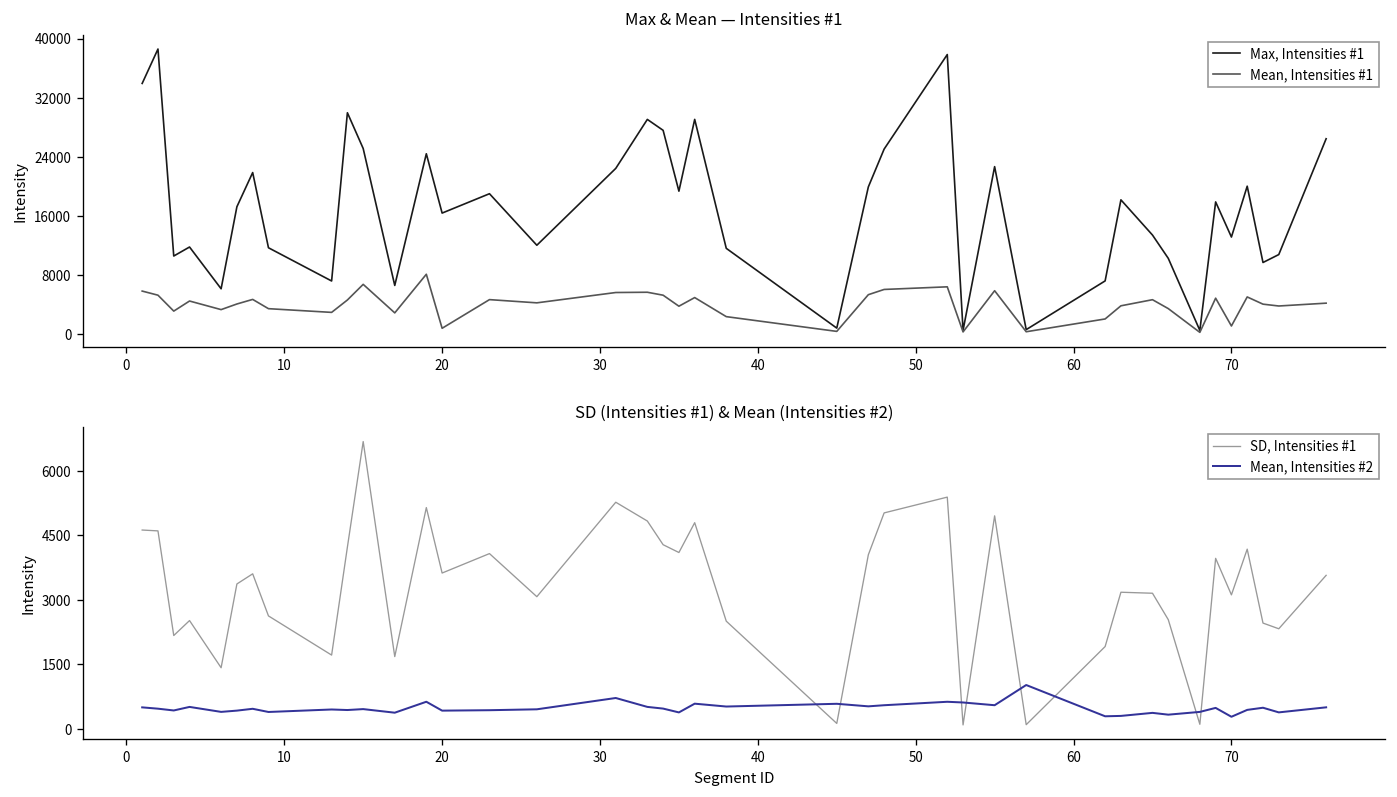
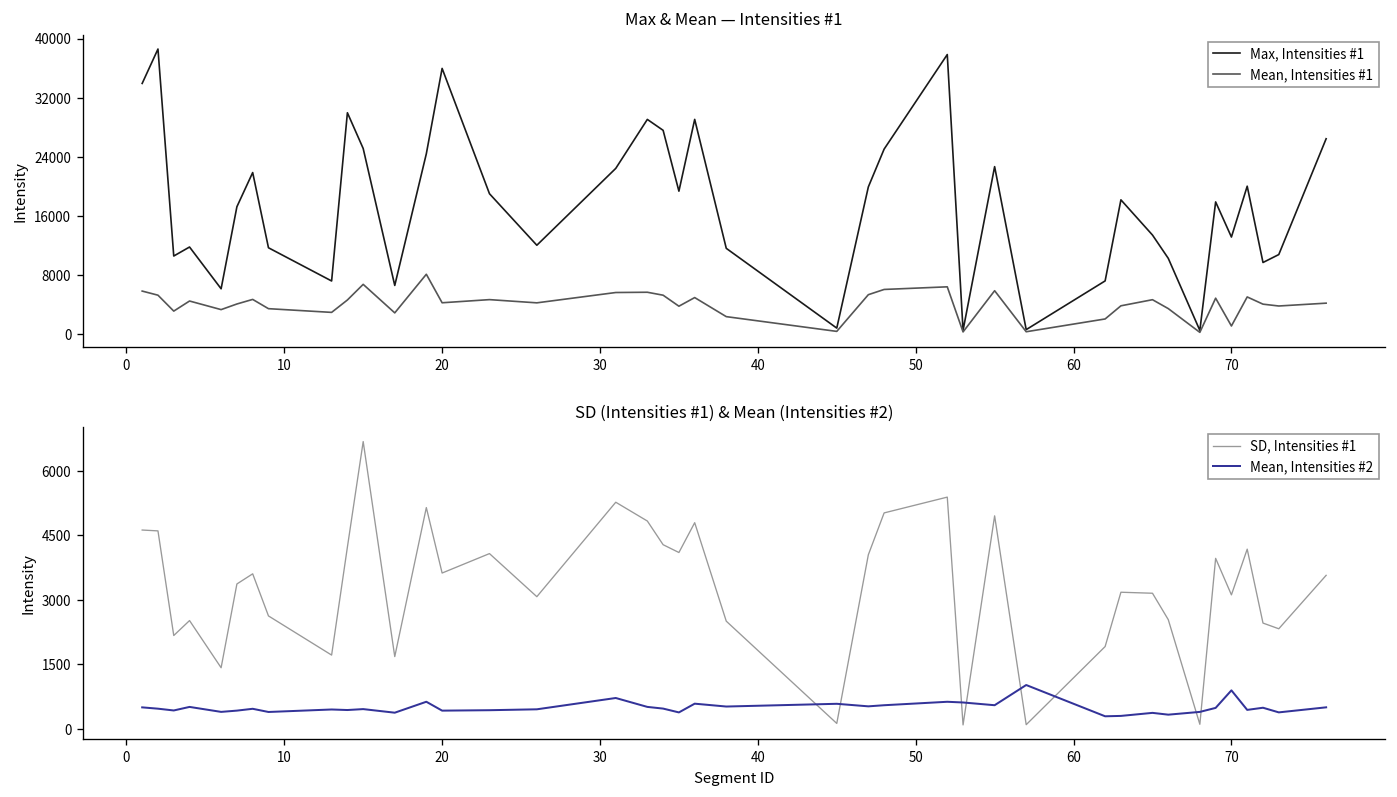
  {
    "Max & Mean — Intensities #1": {
      "Max, Intensities #1": {
-       "20": 16000,
+       "20": 36000,
        "70": 13000
      },
      "Mean, Intensities #1": {
-       "20": 1000,
+       "20": 4000,
        "70": 1000
      }
    },
    "SD (Intensities #1) & Mean (Intensities #2)": {
      "SD, Intensities #1": {
        "20": 3600,
        "70": 3100
      },
      "Mean, Intensities #2": {
        "20": 400,
-       "70": 300
+       "70": 900
      }
    }
  }
